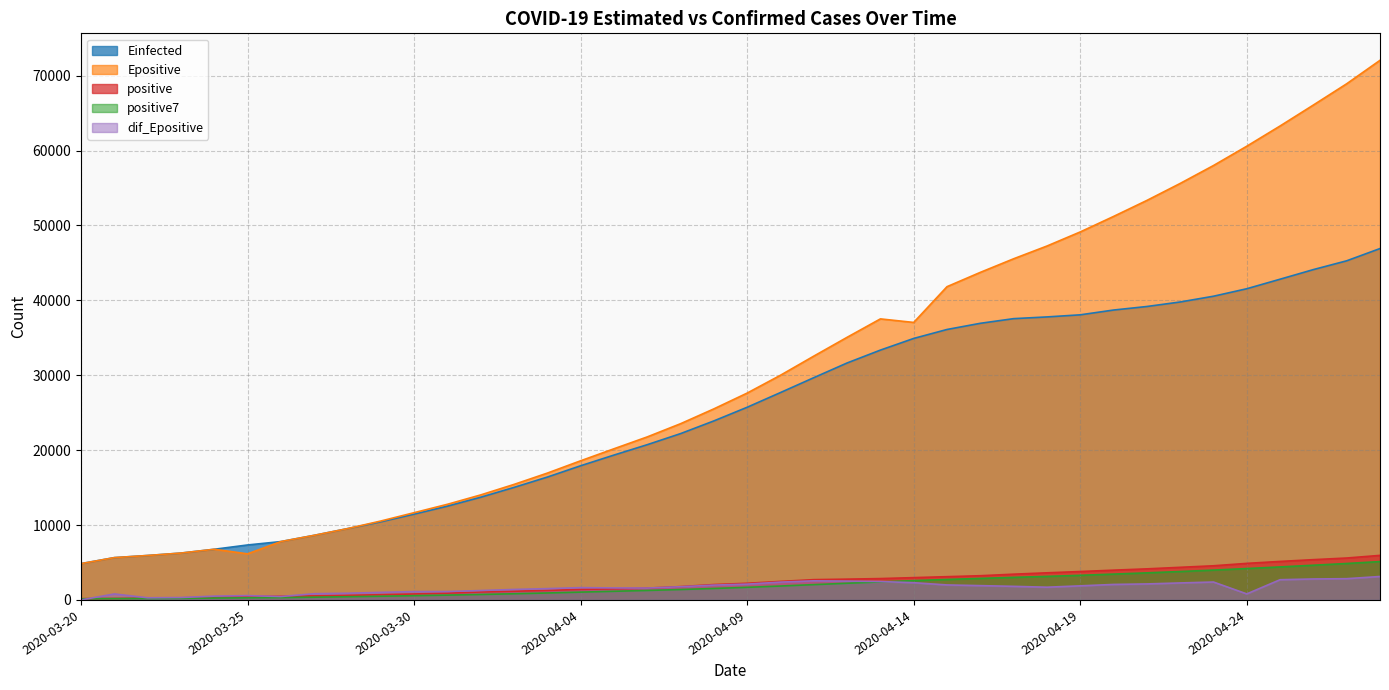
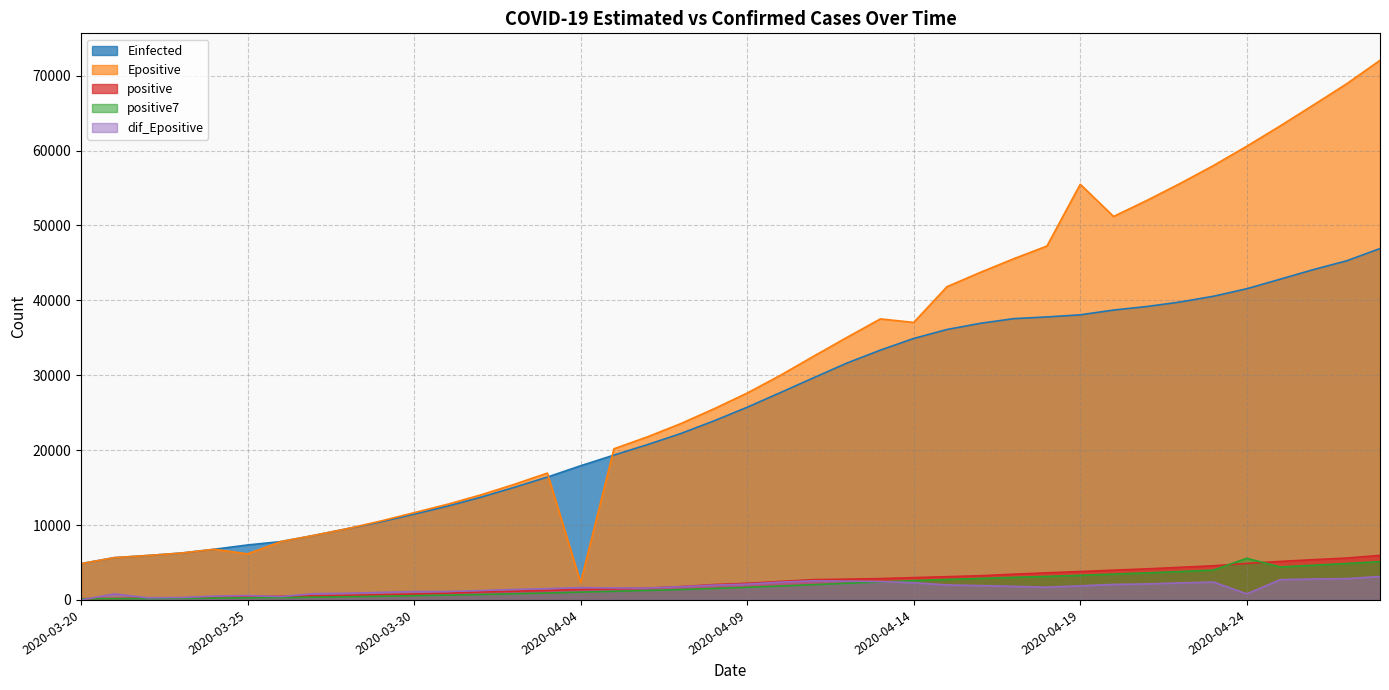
  {
    "Einfected": {
      "2020-03-25": 7000,
      "2020-04-04": 18000,
      "2020-04-09": 26000,
      "2020-04-14": 35000,
      "2020-04-19": 38000,
      "2020-04-24": 42000
    },
    "Epositive": {
      "2020-03-25": 6000,
-     "2020-04-04": 19000,
+     "2020-04-04": 2000,
      "2020-04-09": 28000,
      "2020-04-14": 37000,
-     "2020-04-19": 49000,
+     "2020-04-19": 56000,
      "2020-04-24": 61000
    },
    "positive": {
      "2020-04-14": 3000,
      "2020-04-19": 4000,
      "2020-04-24": 5000
    },
    "positive7": {
      "2020-04-04": 1000,
      "2020-04-09": 2000,
      "2020-04-19": 3000,
-     "2020-04-24": 4000
+     "2020-04-24": 6000
    },
    "dif_Epositive": {
      "2020-04-19": 2000,
      "2020-04-24": 1000
    }
  }
